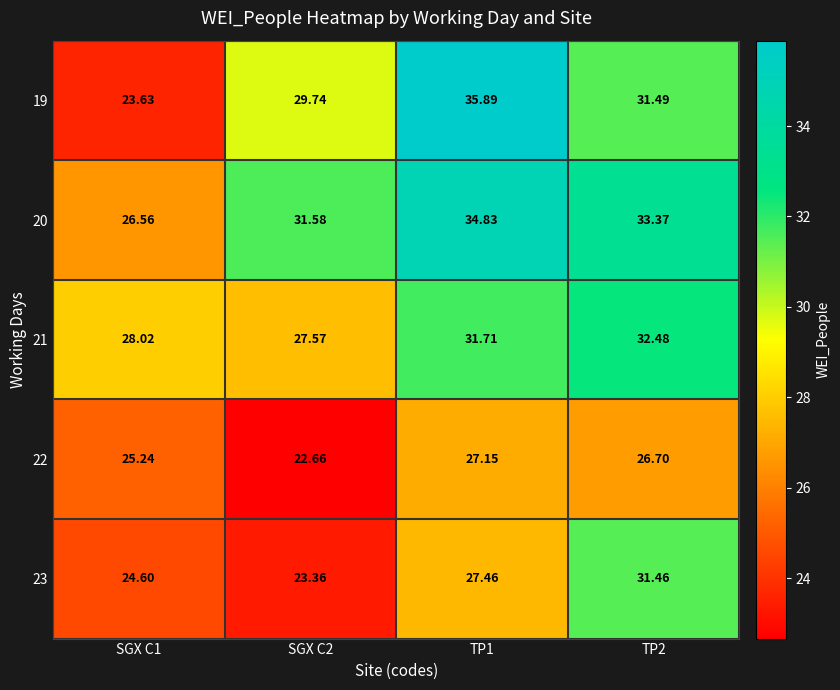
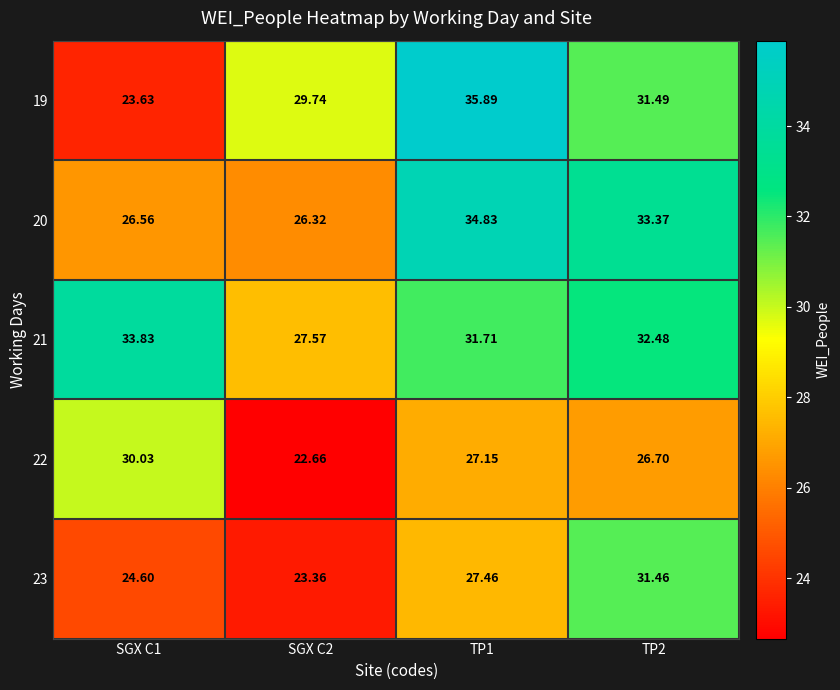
  {
    "19": {
      "SGX C1": 23.63,
      "SGX C2": 29.74,
      "TP1": 35.89,
      "TP2": 31.49
    },
    "20": {
      "SGX C1": 26.56,
-     "SGX C2": 31.58,
+     "SGX C2": 26.32,
      "TP1": 34.83,
      "TP2": 33.37
    },
    "21": {
-     "SGX C1": 28.02,
+     "SGX C1": 33.83,
      "SGX C2": 27.57,
      "TP1": 31.71,
      "TP2": 32.48
    },
    "22": {
-     "SGX C1": 25.24,
+     "SGX C1": 30.03,
      "SGX C2": 22.66,
      "TP1": 27.15,
      "TP2": 26.70
    },
    "23": {
      "SGX C1": 24.60,
      "SGX C2": 23.36,
      "TP1": 27.46,
      "TP2": 31.46
    }
  }
